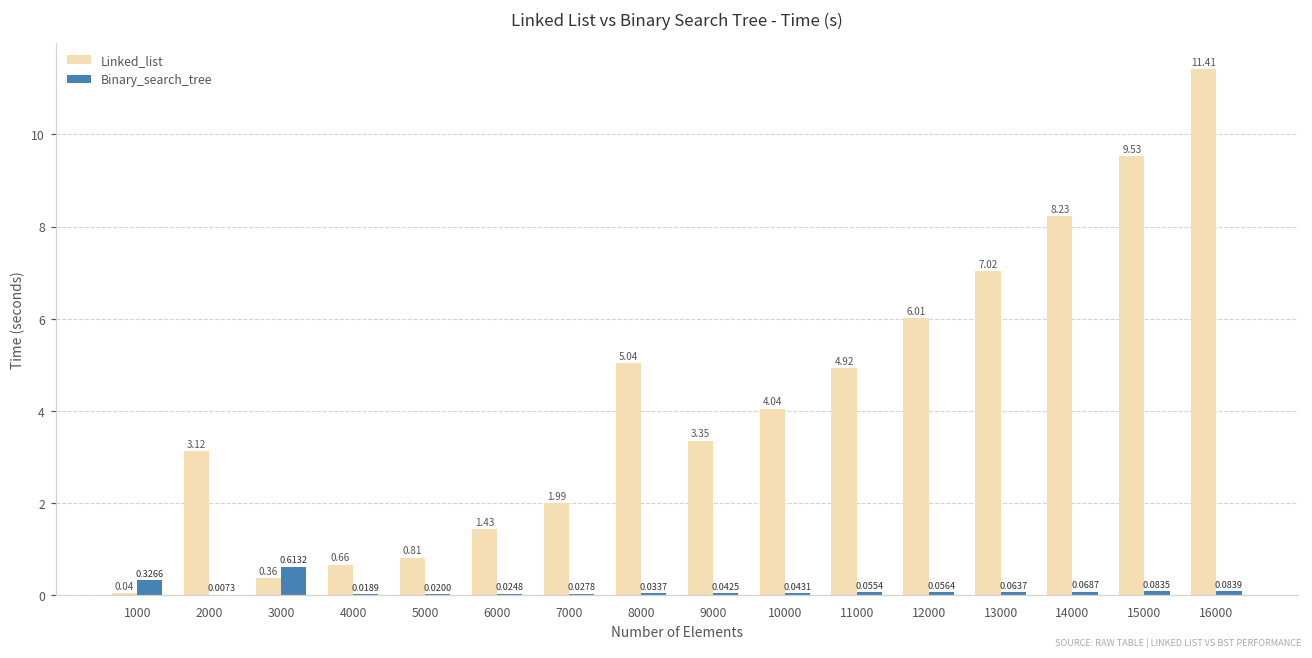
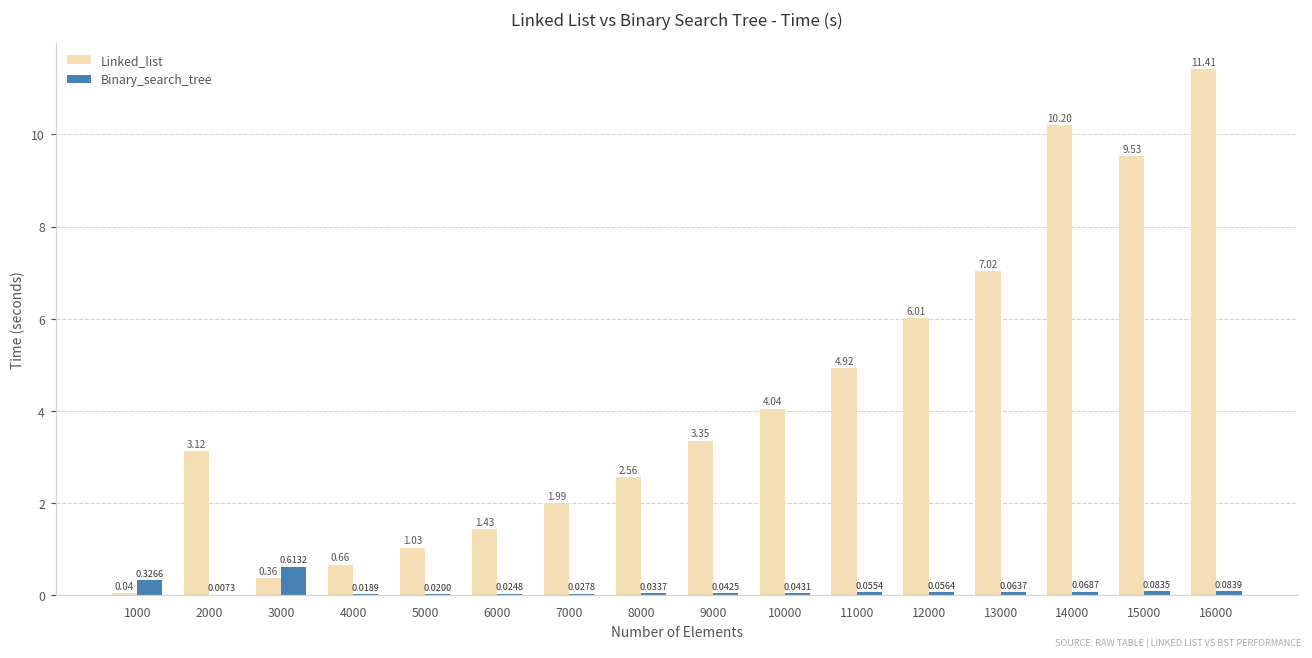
  {
    "Linked_list": {
      "1000": 0.04,
      "2000": 3.12,
      "3000": 0.36,
      "4000": 0.66,
-     "5000": 0.81,
+     "5000": 1.03,
      "6000": 1.43,
      "7000": 1.99,
-     "8000": 5.04,
+     "8000": 2.56,
      "9000": 3.35,
      "10000": 4.04,
      "11000": 4.92,
      "12000": 6.01,
      "13000": 7.02,
-     "14000": 8.23,
+     "14000": 10.20,
      "15000": 9.53,
      "16000": 11.41
    },
    "Binary_search_tree": {
      "1000": 0.3266,
      "2000": 0.0073,
      "3000": 0.6132,
      "4000": 0.0189,
      "5000": 0.0200,
      "6000": 0.0248,
      "7000": 0.0278,
      "8000": 0.0337,
      "9000": 0.0425,
      "10000": 0.0431,
      "11000": 0.0554,
      "12000": 0.0564,
      "13000": 0.0637,
      "14000": 0.0687,
      "15000": 0.0835,
      "16000": 0.0839
    }
  }
